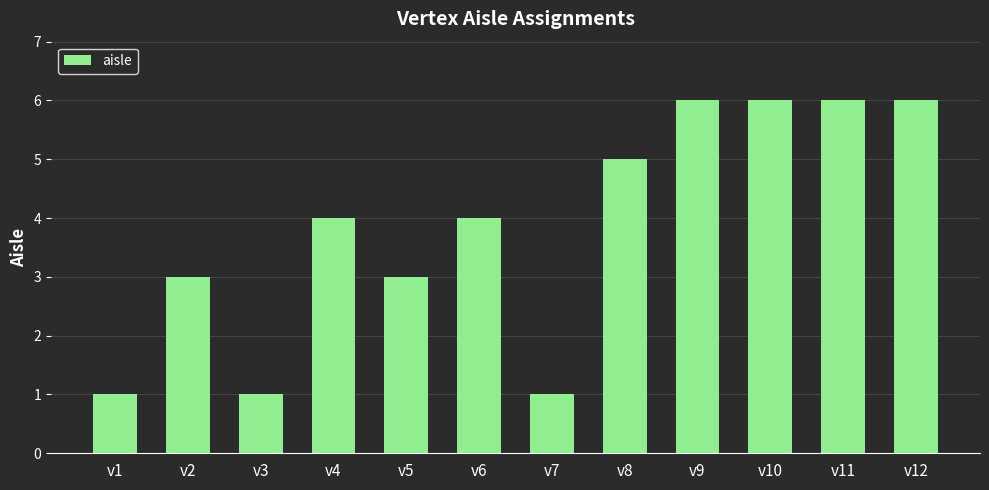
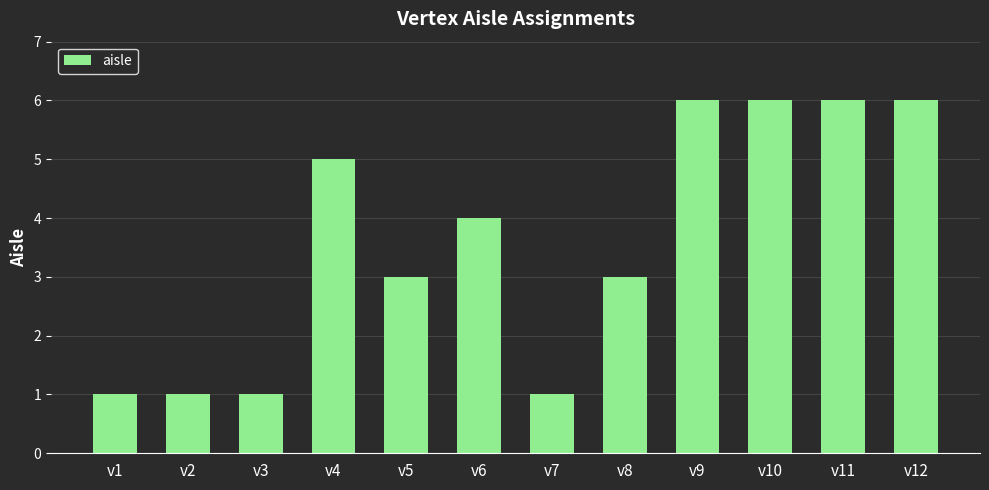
  {
    "v1": 1,
-   "v2": 3,
+   "v2": 1,
    "v3": 1,
-   "v4": 4,
+   "v4": 5,
    "v5": 3,
    "v6": 4,
    "v7": 1,
-   "v8": 5,
+   "v8": 3,
    "v9": 6,
    "v10": 6,
    "v11": 6,
    "v12": 6
  }
